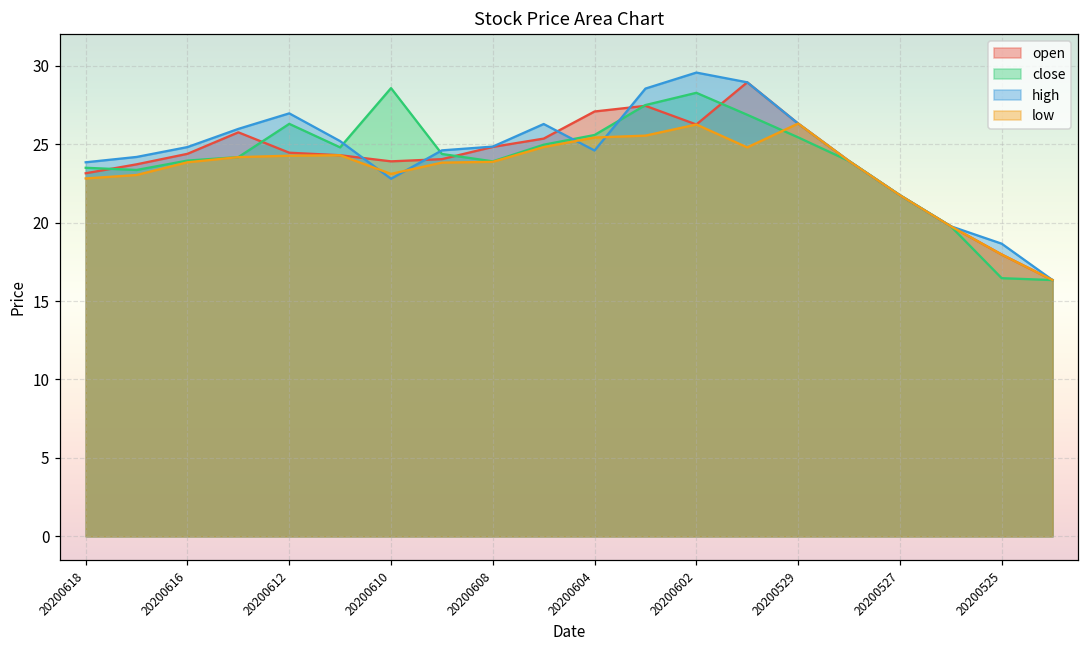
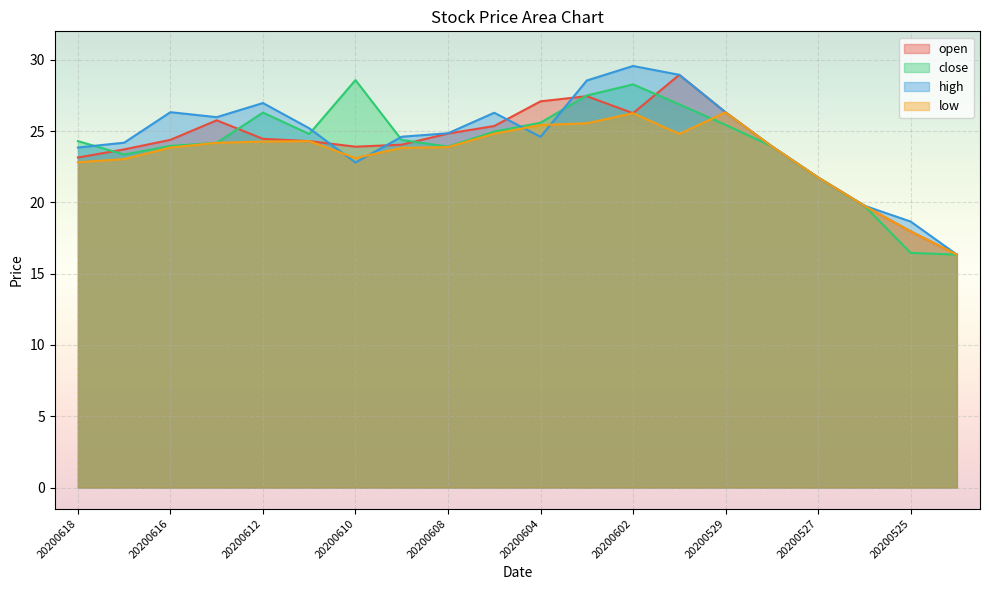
  {
    "close": {
-     "20200618": 23.5,
+     "20200618": 24.3,
      "20200612": 26.3,
      "20200610": 28.6,
      "20200602": 28.3,
      "20200529": 25.4,
      "20200525": 16.5
    },
    "high": {
      "20200618": 23.9,
-     "20200616": 24.8,
+     "20200616": 26.3,
      "20200612": 27.0,
      "20200610": 22.8,
      "20200604": 24.6,
      "20200602": 29.6,
      "20200525": 18.7
    }
  }
